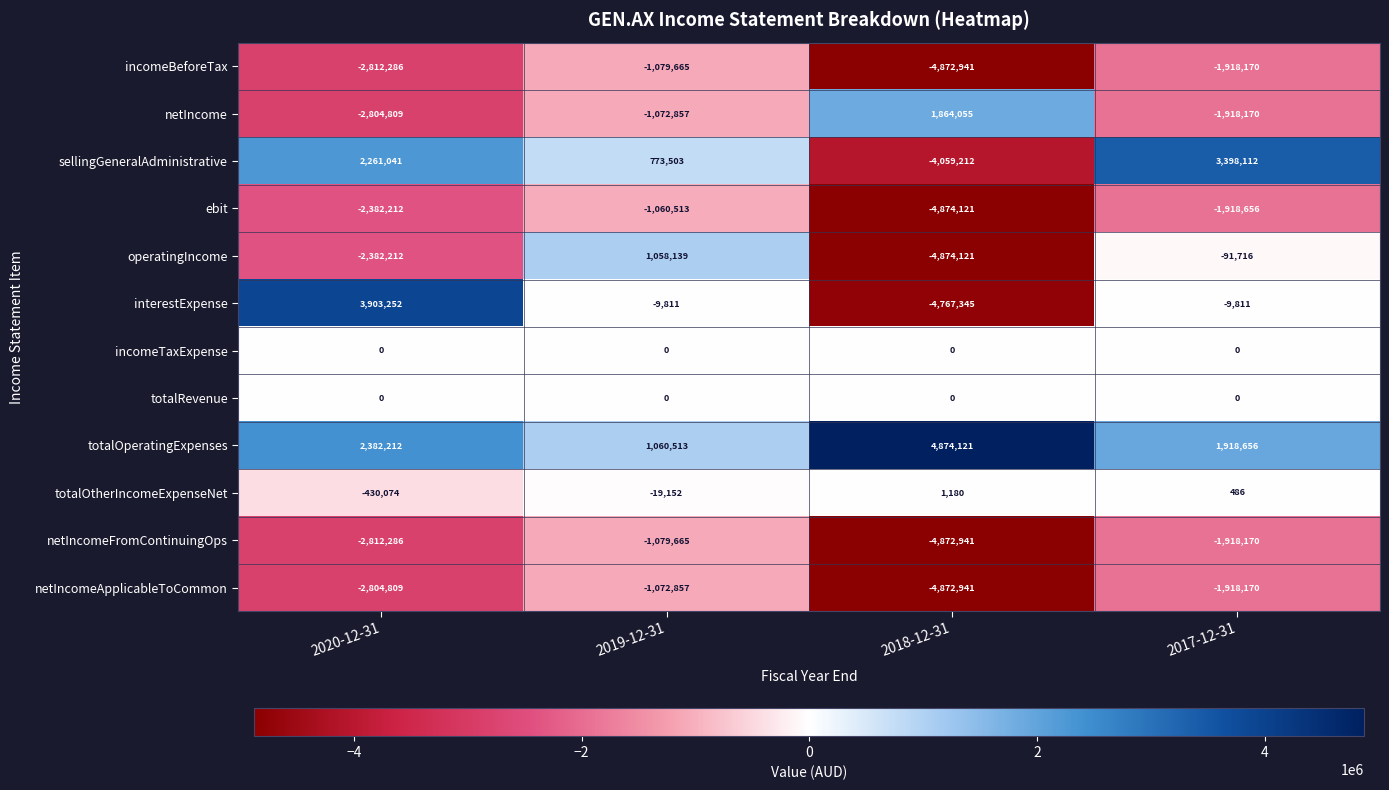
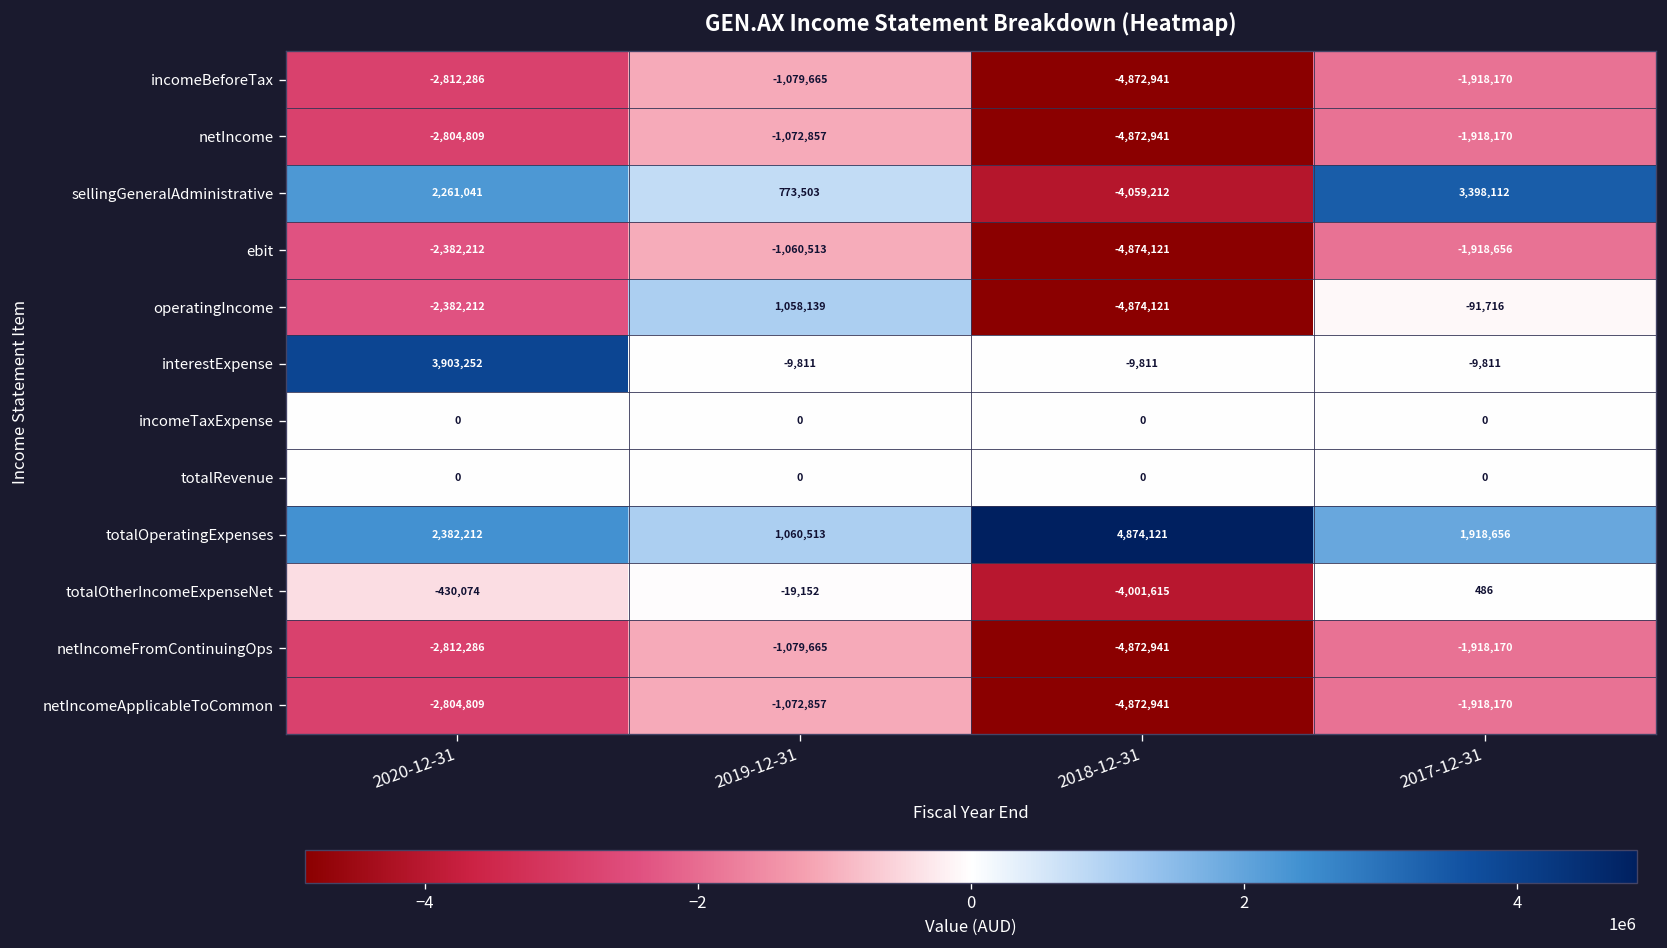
  {
    "incomeBeforeTax": {
      "2020-12-31": "-2,812,286",
      "2019-12-31": "-1,079,665",
      "2018-12-31": "-4,872,941",
      "2017-12-31": "-1,918,170"
    },
    "netIncome": {
      "2020-12-31": "-2,804,809",
      "2019-12-31": "-1,072,857",
-     "2018-12-31": "1,864,055",
+     "2018-12-31": "-4,872,941",
      "2017-12-31": "-1,918,170"
    },
    "sellingGeneralAdministrative": {
      "2020-12-31": "2,261,041",
      "2019-12-31": "773,503",
      "2018-12-31": "-4,059,212",
      "2017-12-31": "3,398,112"
    },
    "ebit": {
      "2020-12-31": "-2,382,212",
      "2019-12-31": "-1,060,513",
      "2018-12-31": "-4,874,121",
      "2017-12-31": "-1,918,656"
    },
    "operatingIncome": {
      "2020-12-31": "-2,382,212",
      "2019-12-31": "1,058,139",
      "2018-12-31": "-4,874,121",
      "2017-12-31": "-91,716"
    },
    "interestExpense": {
      "2020-12-31": "3,903,252",
      "2019-12-31": "-9,811",
-     "2018-12-31": "-4,767,345",
+     "2018-12-31": "-9,811",
      "2017-12-31": "-9,811"
    },
    "incomeTaxExpense": {
      "2020-12-31": "0",
      "2019-12-31": "0",
      "2018-12-31": "0",
      "2017-12-31": "0"
    },
    "totalRevenue": {
      "2020-12-31": "0",
      "2019-12-31": "0",
      "2018-12-31": "0",
      "2017-12-31": "0"
    },
    "totalOperatingExpenses": {
      "2020-12-31": "2,382,212",
      "2019-12-31": "1,060,513",
      "2018-12-31": "4,874,121",
      "2017-12-31": "1,918,656"
    },
    "totalOtherIncomeExpenseNet": {
      "2020-12-31": "-430,074",
      "2019-12-31": "-19,152",
-     "2018-12-31": "1,180",
+     "2018-12-31": "-4,001,615",
      "2017-12-31": "486"
    },
    "netIncomeFromContinuingOps": {
      "2020-12-31": "-2,812,286",
      "2019-12-31": "-1,079,665",
      "2018-12-31": "-4,872,941",
      "2017-12-31": "-1,918,170"
    },
    "netIncomeApplicableToCommon": {
      "2020-12-31": "-2,804,809",
      "2019-12-31": "-1,072,857",
      "2018-12-31": "-4,872,941",
      "2017-12-31": "-1,918,170"
    }
  }
